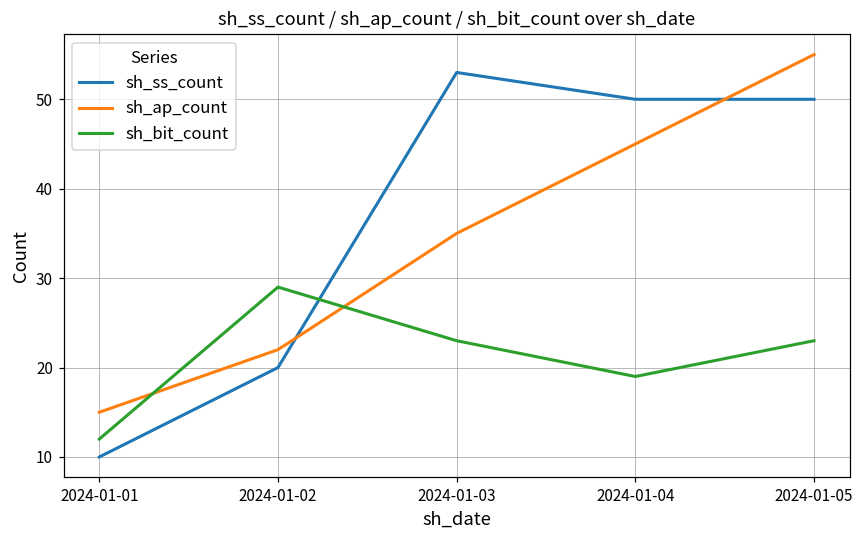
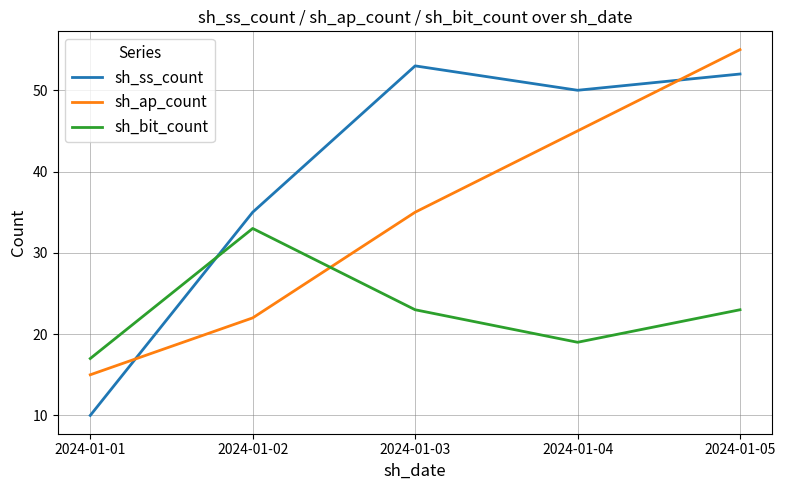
  {
    "sh_ss_count": {
      "2024-01-01": 10,
-     "2024-01-02": 20,
+     "2024-01-02": 35,
      "2024-01-03": 53,
      "2024-01-04": 50,
-     "2024-01-05": 50
+     "2024-01-05": 52
    },
    "sh_ap_count": {
      "2024-01-01": 15,
      "2024-01-02": 22,
      "2024-01-03": 35,
      "2024-01-04": 45,
      "2024-01-05": 55
    },
    "sh_bit_count": {
-     "2024-01-01": 12,
-     "2024-01-02": 29,
+     "2024-01-01": 17,
+     "2024-01-02": 33,
      "2024-01-03": 23,
      "2024-01-04": 19,
      "2024-01-05": 23
    }
  }
